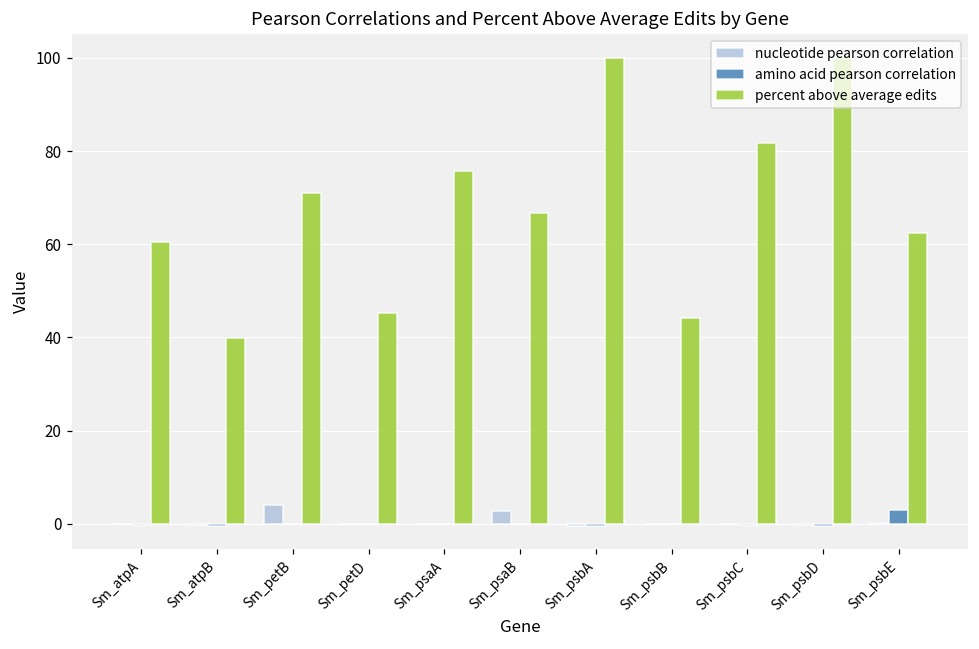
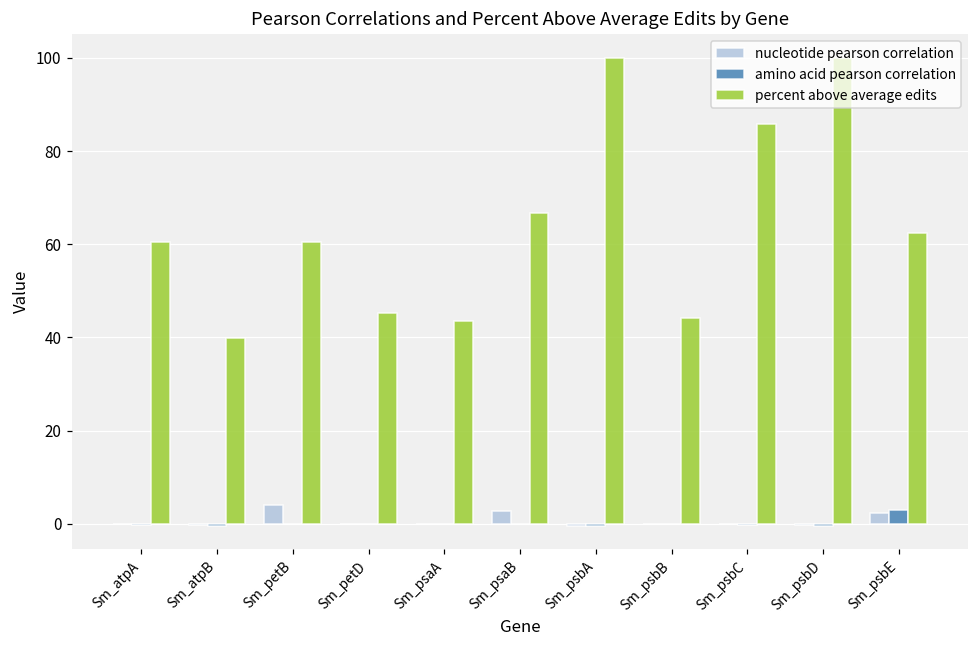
  {
    "nucleotide pearson correlation": {
      "Sm_petB": 4,
      "Sm_psaB": 3,
-     "Sm_psbE": 0
+     "Sm_psbE": 2
    },
    "amino acid pearson correlation": {
      "Sm_psbE": 3
    },
    "percent above average edits": {
      "Sm_atpA": 60,
      "Sm_atpB": 40,
-     "Sm_petB": 71,
+     "Sm_petB": 60,
      "Sm_petD": 45,
-     "Sm_psaA": 76,
+     "Sm_psaA": 43,
      "Sm_psaB": 67,
      "Sm_psbA": 100,
      "Sm_psbB": 44,
-     "Sm_psbC": 82,
+     "Sm_psbC": 86,
      "Sm_psbE": 62
    }
  }
